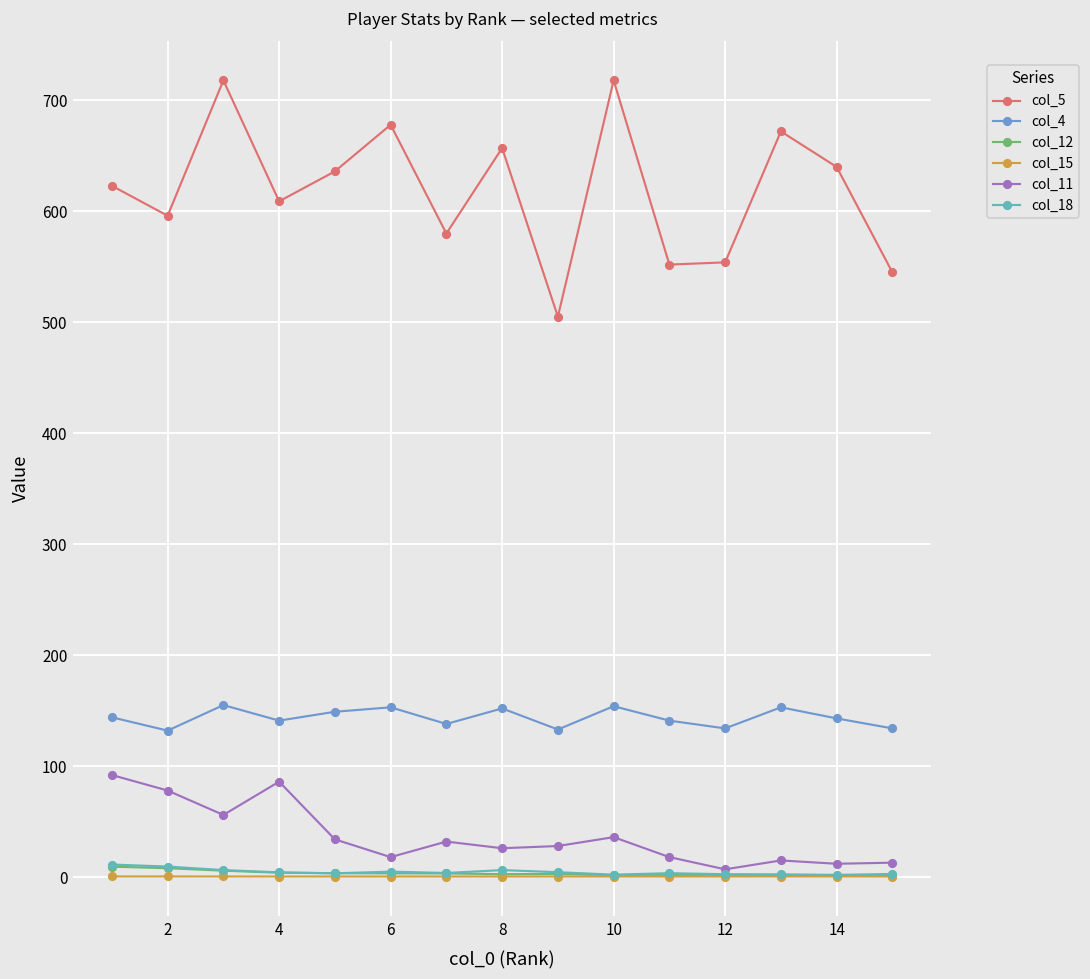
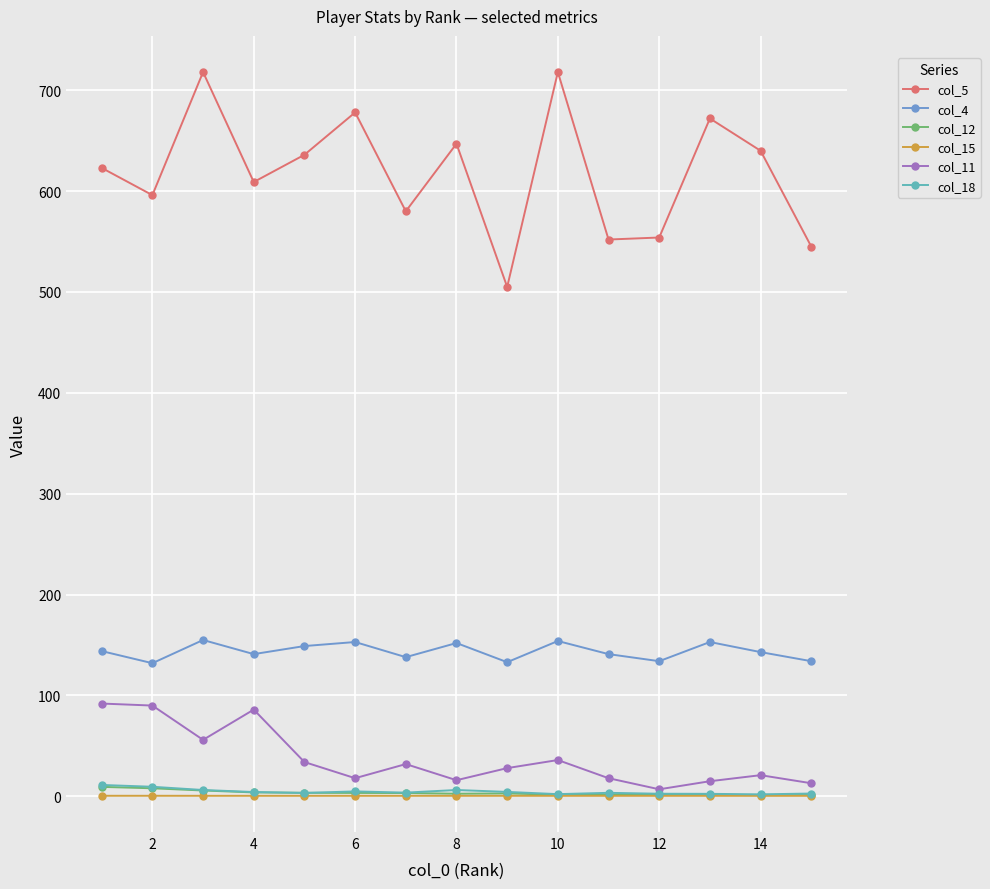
  {
    "col_5": {
      "2": 596,
      "4": 609,
      "6": 678,
-     "8": 657,
+     "8": 647,
      "10": 718,
      "12": 554,
      "14": 640
    },
    "col_15": {
      "2": 1,
      "4": 1,
      "6": 1
    },
    "col_11": {
-     "2": 78,
+     "2": 90,
      "4": 86,
      "6": 18,
-     "8": 26,
+     "8": 16,
      "10": 36,
      "12": 7,
-     "14": 12
+     "14": 21
    }
  }
